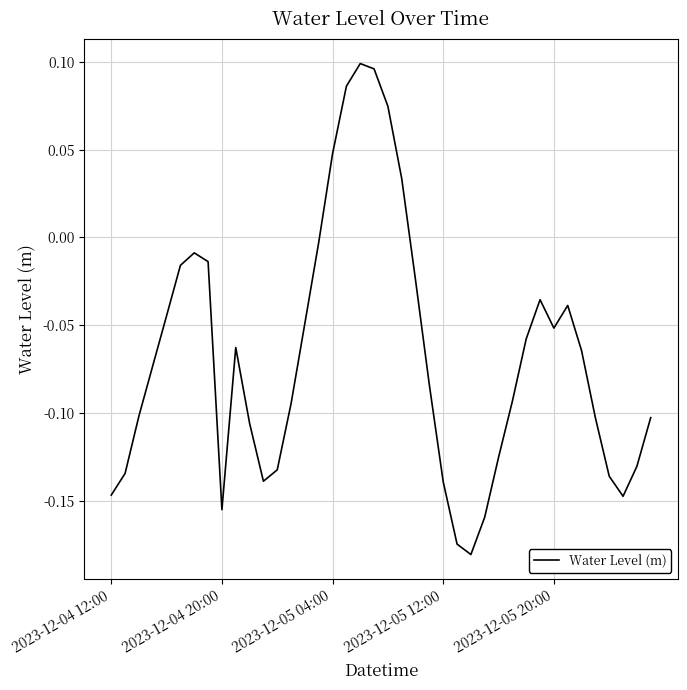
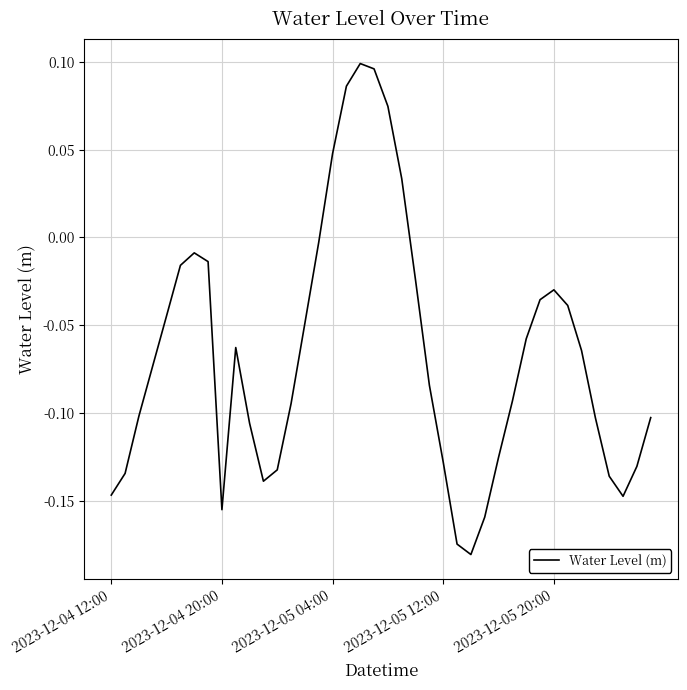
  {
    "2023-12-04 12:00": -0.147,
    "2023-12-04 20:00": -0.155,
    "2023-12-05 04:00": 0.048,
-   "2023-12-05 12:00": -0.139,
-   "2023-12-05 20:00": -0.052
+   "2023-12-05 12:00": -0.128,
+   "2023-12-05 20:00": -0.030
  }
